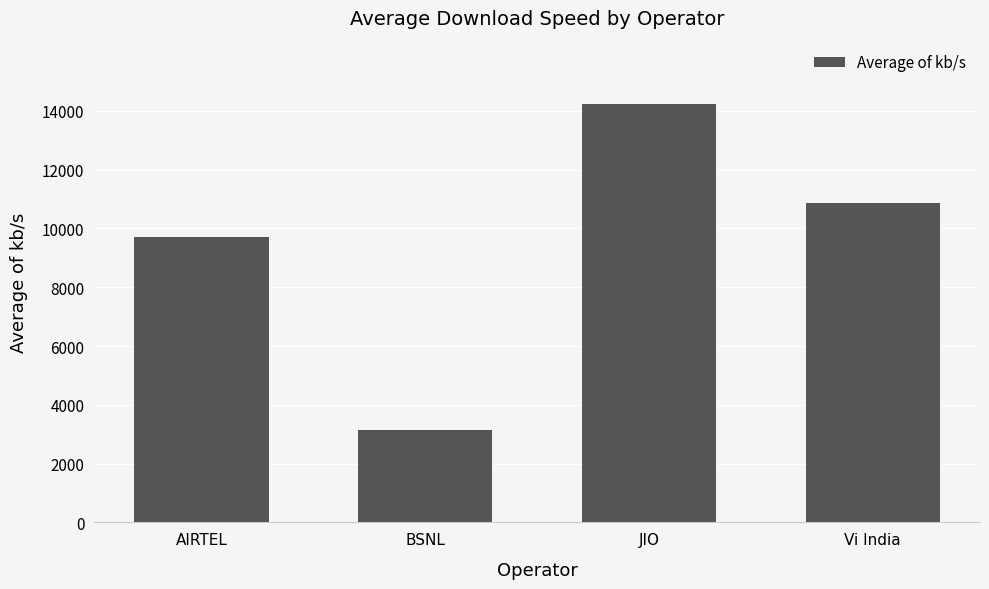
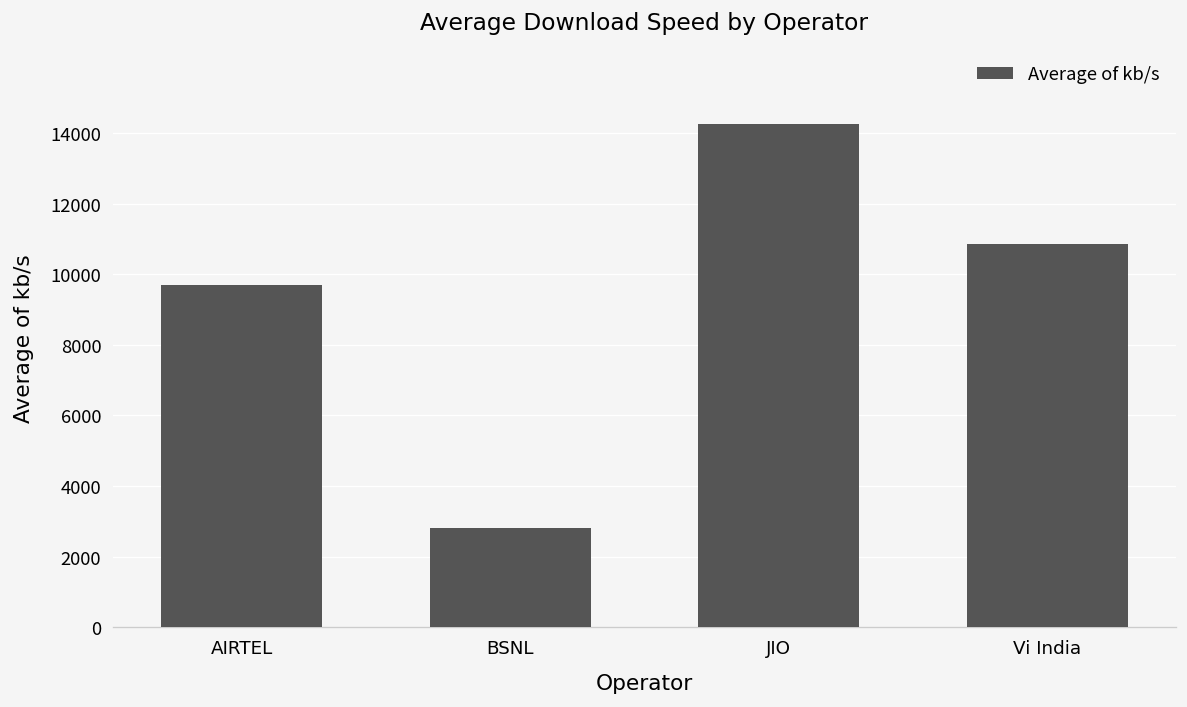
  {
    "AIRTEL": 9700,
-   "BSNL": 3200,
+   "BSNL": 2800,
    "JIO": 14300,
    "Vi India": 10900
  }
